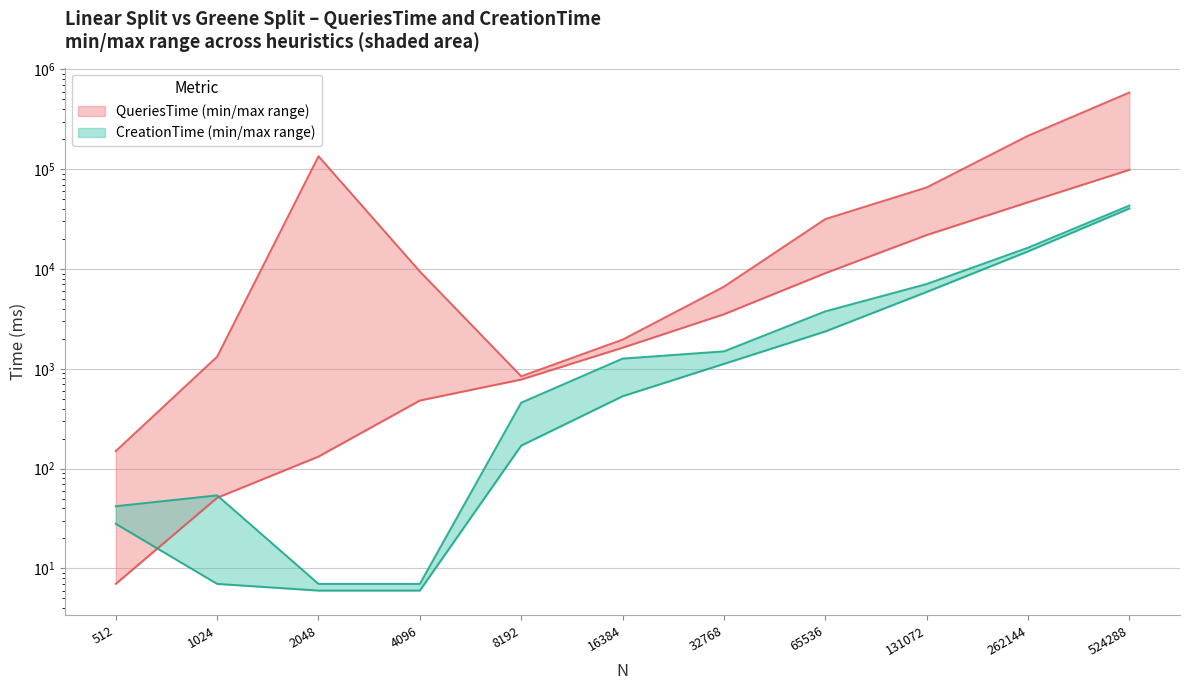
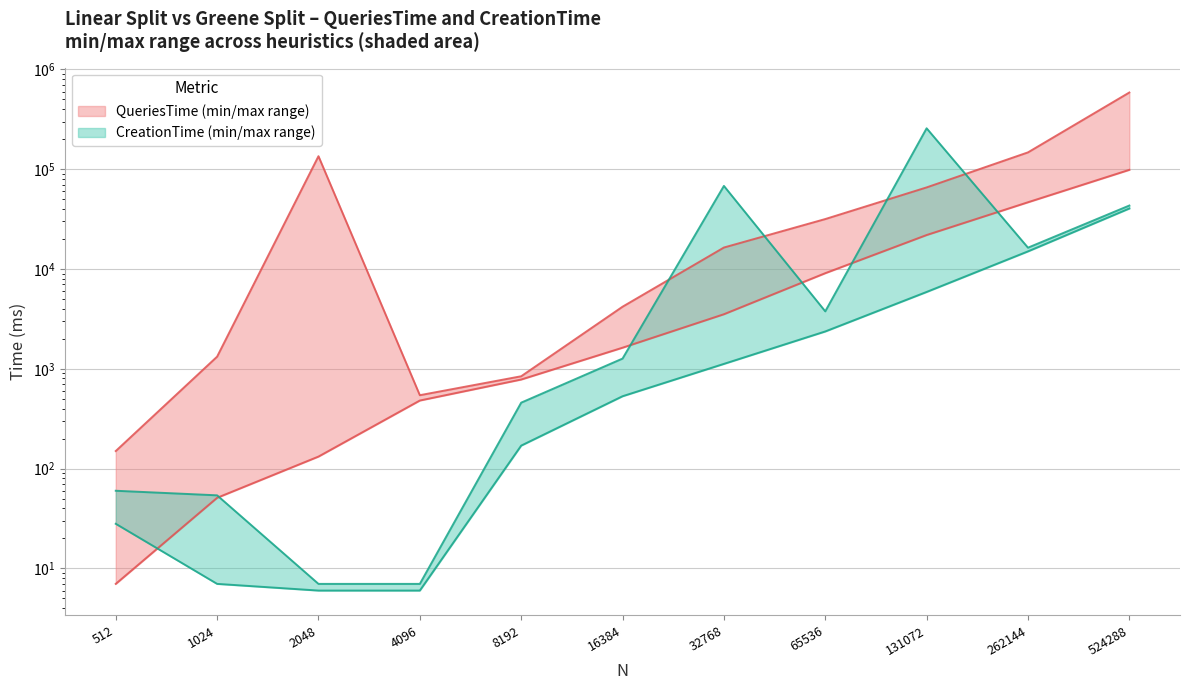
  {
    "QueriesTime (min/max range)": {
      "512": 150,
      "1024": 1300,
      "2048": 130000,
-     "4096": 9000,
+     "4096": 500,
      "8192": 800,
-     "16384": 2000,
-     "32768": 7000,
+     "16384": 4200,
+     "32768": 16000,
      "65536": 32000,
      "131072": 70000,
-     "262144": 220000,
+     "262144": 150000,
      "524288": 600000
    },
    "CreationTime (min/max range)": {
-     "512": 42,
+     "512": 60,
      "2048": 7,
      "4096": 7,
      "8192": 500,
      "16384": 1300,
-     "32768": 1500,
+     "32768": 70000,
      "65536": 3800,
-     "131072": 7000,
+     "131072": 260000,
      "262144": 16000,
      "524288": 43000
    }
  }
